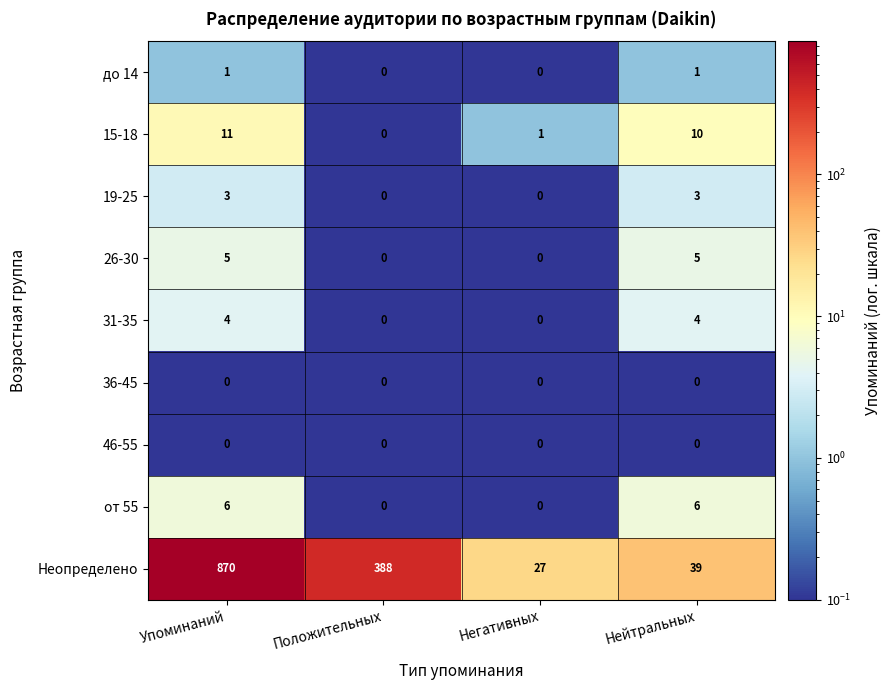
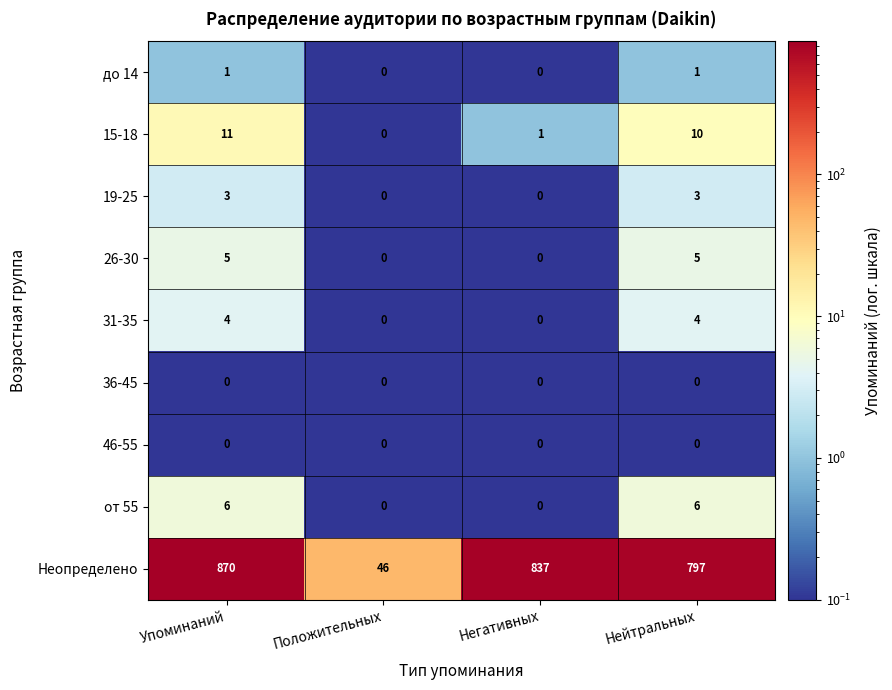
  {
    "до 14": {
      "Упоминаний": 1,
      "Положительных": 0,
      "Негативных": 0,
      "Нейтральных": 1
    },
    "15-18": {
      "Упоминаний": 11,
      "Положительных": 0,
      "Негативных": 1,
      "Нейтральных": 10
    },
    "19-25": {
      "Упоминаний": 3,
      "Положительных": 0,
      "Негативных": 0,
      "Нейтральных": 3
    },
    "26-30": {
      "Упоминаний": 5,
      "Положительных": 0,
      "Негативных": 0,
      "Нейтральных": 5
    },
    "31-35": {
      "Упоминаний": 4,
      "Положительных": 0,
      "Негативных": 0,
      "Нейтральных": 4
    },
    "36-45": {
      "Упоминаний": 0,
      "Положительных": 0,
      "Негативных": 0,
      "Нейтральных": 0
    },
    "46-55": {
      "Упоминаний": 0,
      "Положительных": 0,
      "Негативных": 0,
      "Нейтральных": 0
    },
    "от 55": {
      "Упоминаний": 6,
      "Положительных": 0,
      "Негативных": 0,
      "Нейтральных": 6
    },
    "Неопределено": {
      "Упоминаний": 870,
-     "Положительных": 388,
-     "Негативных": 27,
-     "Нейтральных": 39
+     "Положительных": 46,
+     "Негативных": 837,
+     "Нейтральных": 797
    }
  }
